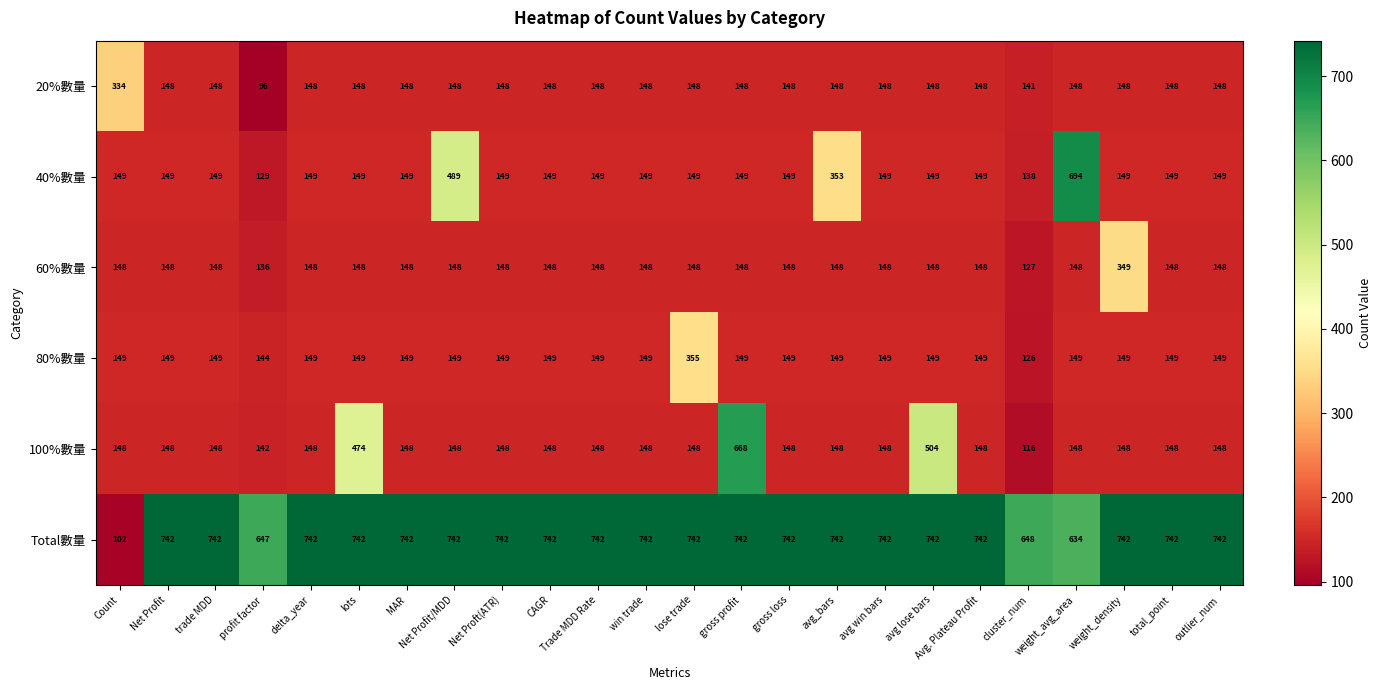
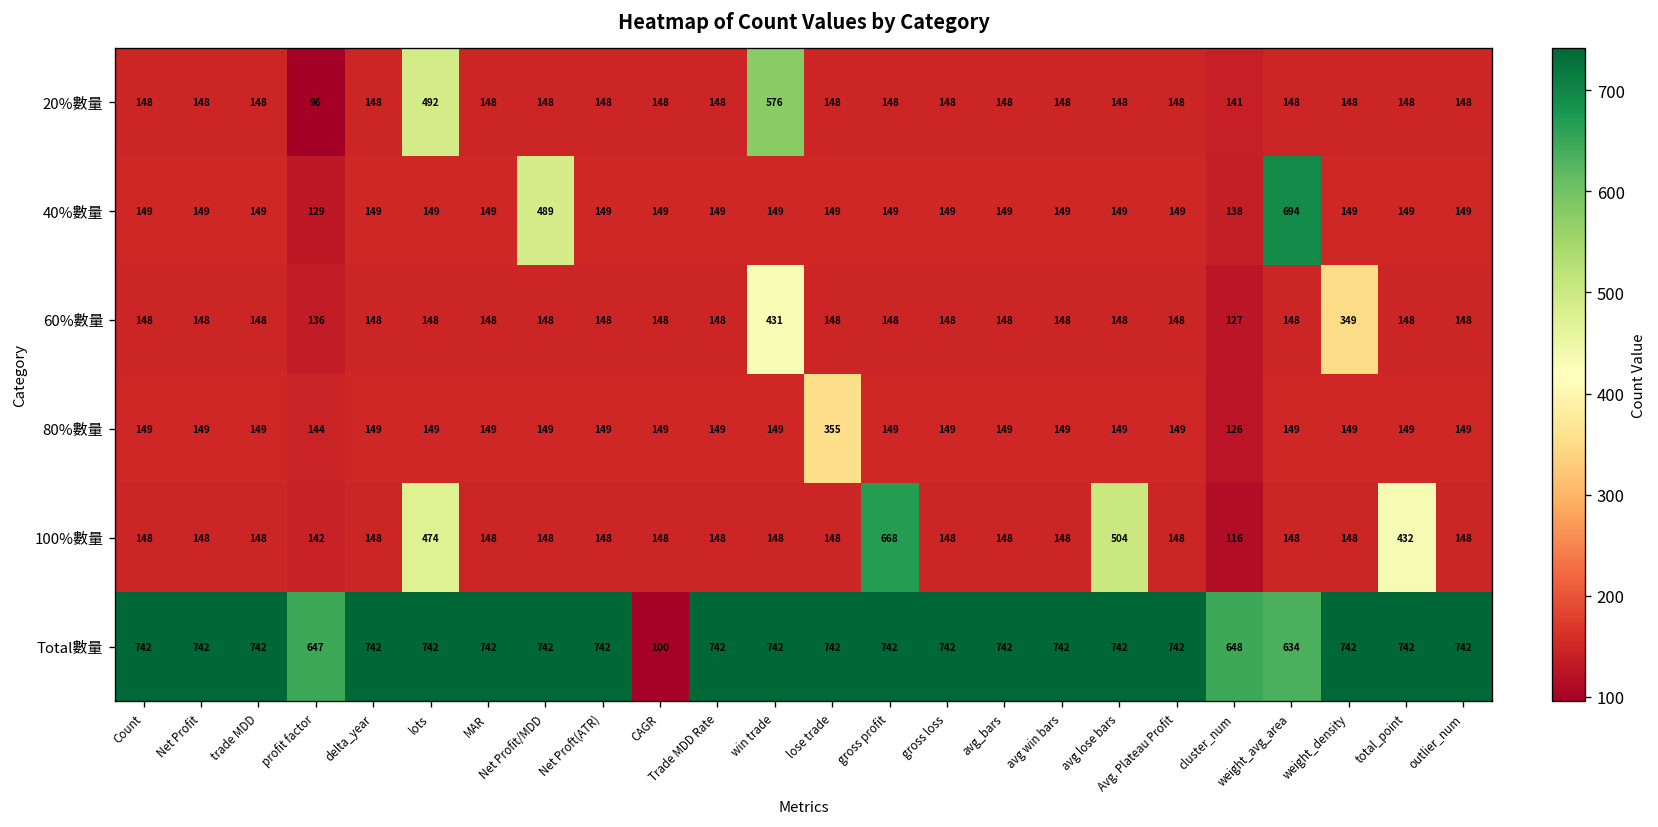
  {
    "20%數量": {
-     "Count": 334,
+     "Count": 148,
      "Net Profit": 148,
      "trade MDD": 148,
      "profit factor": 96,
      "delta_year": 148,
-     "lots": 148,
+     "lots": 492,
      "MAR": 148,
      "Net Profit/MDD": 148,
      "Net Proft(ATR)": 148,
      "CAGR": 148,
      "Trade MDD Rate": 148,
-     "win trade": 148,
+     "win trade": 576,
      "lose trade": 148,
      "gross profit": 148,
      "gross loss": 148,
      "avg_bars": 148,
      "avg win bars": 148,
      "avg lose bars": 148,
      "Avg. Plateau Profit": 148,
      "cluster_num": 141,
      "weight_avg_area": 148,
      "weight_density": 148,
      "total_point": 148,
      "outlier_num": 148
    },
    "40%數量": {
      "Count": 149,
      "Net Profit": 149,
      "trade MDD": 149,
      "profit factor": 129,
      "delta_year": 149,
      "lots": 149,
      "MAR": 149,
      "Net Profit/MDD": 489,
      "Net Proft(ATR)": 149,
      "CAGR": 149,
      "Trade MDD Rate": 149,
      "win trade": 149,
      "lose trade": 149,
      "gross profit": 149,
      "gross loss": 149,
-     "avg_bars": 353,
+     "avg_bars": 149,
      "avg win bars": 149,
      "avg lose bars": 149,
      "Avg. Plateau Profit": 149,
      "cluster_num": 138,
      "weight_avg_area": 694,
      "weight_density": 149,
      "total_point": 149,
      "outlier_num": 149
    },
    "60%數量": {
      "Count": 148,
      "Net Profit": 148,
      "trade MDD": 148,
      "profit factor": 136,
      "delta_year": 148,
      "lots": 148,
      "MAR": 148,
      "Net Profit/MDD": 148,
      "Net Proft(ATR)": 148,
      "CAGR": 148,
      "Trade MDD Rate": 148,
-     "win trade": 148,
+     "win trade": 431,
      "lose trade": 148,
      "gross profit": 148,
      "gross loss": 148,
      "avg_bars": 148,
      "avg win bars": 148,
      "avg lose bars": 148,
      "Avg. Plateau Profit": 148,
      "cluster_num": 127,
      "weight_avg_area": 148,
      "weight_density": 349,
      "total_point": 148,
      "outlier_num": 148
    },
    "80%數量": {
      "Count": 149,
      "Net Profit": 149,
      "trade MDD": 149,
      "profit factor": 144,
      "delta_year": 149,
      "lots": 149,
      "MAR": 149,
      "Net Profit/MDD": 149,
      "Net Proft(ATR)": 149,
      "CAGR": 149,
      "Trade MDD Rate": 149,
      "win trade": 149,
      "lose trade": 355,
      "gross profit": 149,
      "gross loss": 149,
      "avg_bars": 149,
      "avg win bars": 149,
      "avg lose bars": 149,
      "Avg. Plateau Profit": 149,
      "cluster_num": 126,
      "weight_avg_area": 149,
      "weight_density": 149,
      "total_point": 149,
      "outlier_num": 149
    },
    "100%數量": {
      "Count": 148,
      "Net Profit": 148,
      "trade MDD": 148,
      "profit factor": 142,
      "delta_year": 148,
      "lots": 474,
      "MAR": 148,
      "Net Profit/MDD": 148,
      "Net Proft(ATR)": 148,
      "CAGR": 148,
      "Trade MDD Rate": 148,
      "win trade": 148,
      "lose trade": 148,
      "gross profit": 668,
      "gross loss": 148,
      "avg_bars": 148,
      "avg win bars": 148,
      "avg lose bars": 504,
      "Avg. Plateau Profit": 148,
      "cluster_num": 116,
      "weight_avg_area": 148,
      "weight_density": 148,
-     "total_point": 148,
+     "total_point": 432,
      "outlier_num": 148
    },
    "Total數量": {
-     "Count": 102,
+     "Count": 742,
      "Net Profit": 742,
      "trade MDD": 742,
      "profit factor": 647,
      "delta_year": 742,
      "lots": 742,
      "MAR": 742,
      "Net Profit/MDD": 742,
      "Net Proft(ATR)": 742,
-     "CAGR": 742,
+     "CAGR": 100,
      "Trade MDD Rate": 742,
      "win trade": 742,
      "lose trade": 742,
      "gross profit": 742,
      "gross loss": 742,
      "avg_bars": 742,
      "avg win bars": 742,
      "avg lose bars": 742,
      "Avg. Plateau Profit": 742,
      "cluster_num": 648,
      "weight_avg_area": 634,
      "weight_density": 742,
      "total_point": 742,
      "outlier_num": 742
    }
  }
